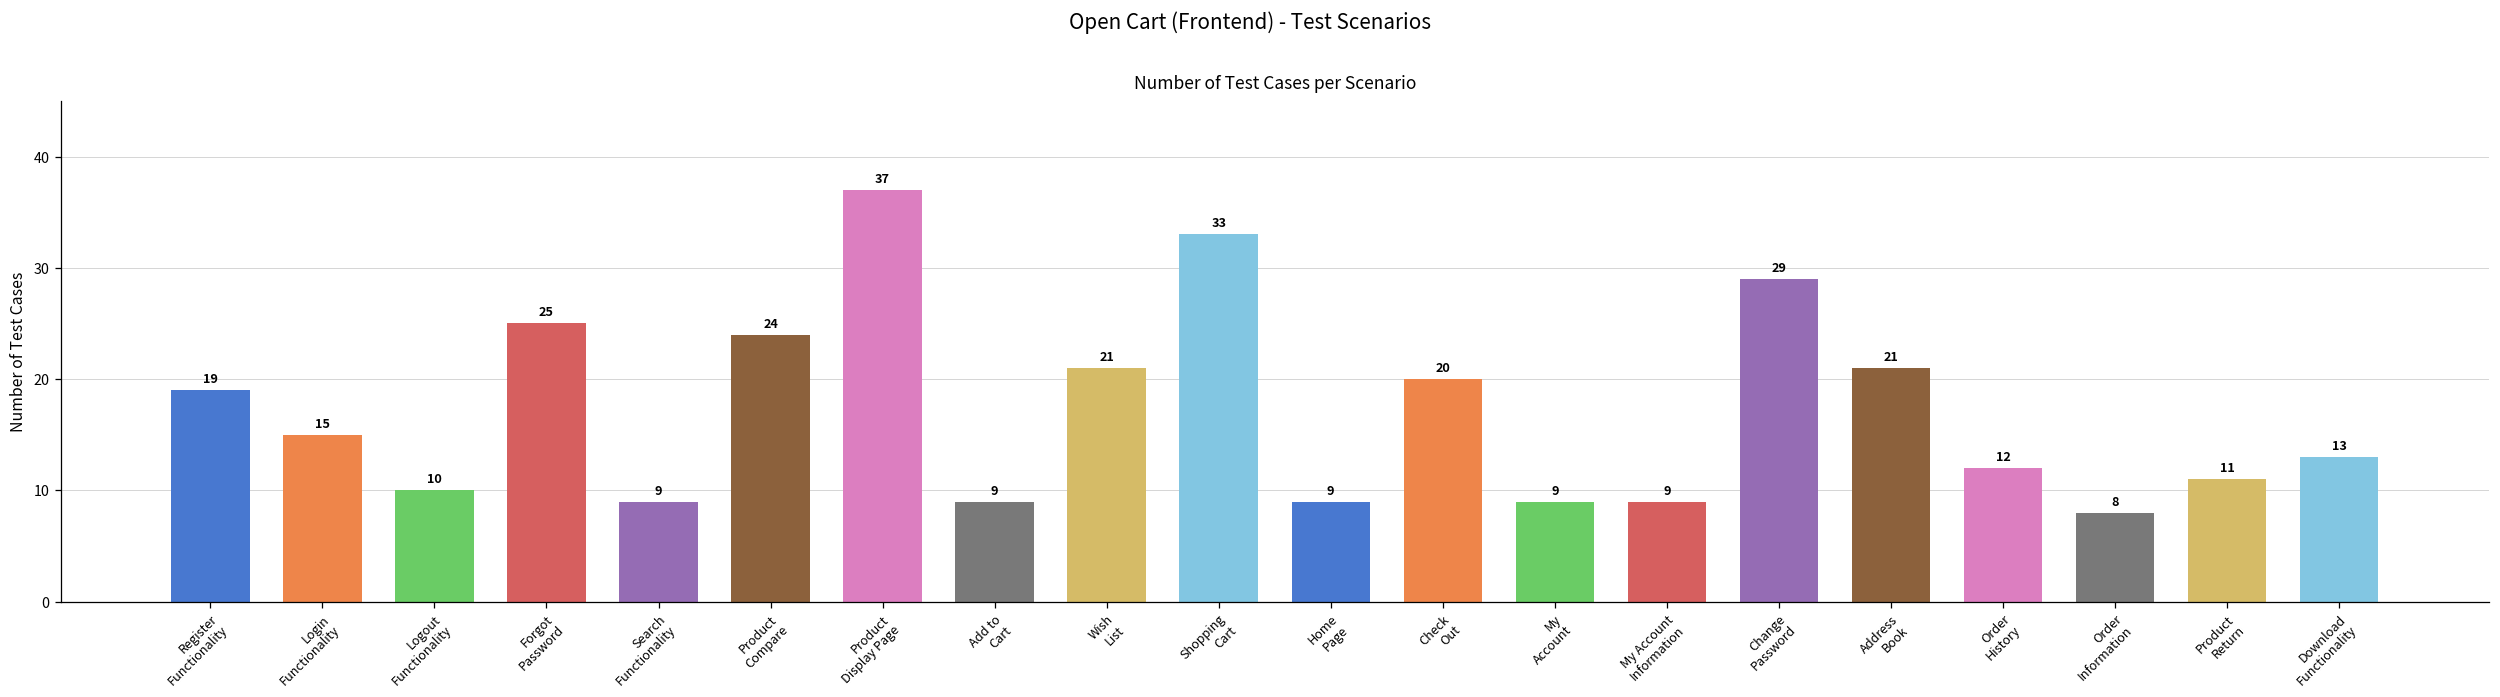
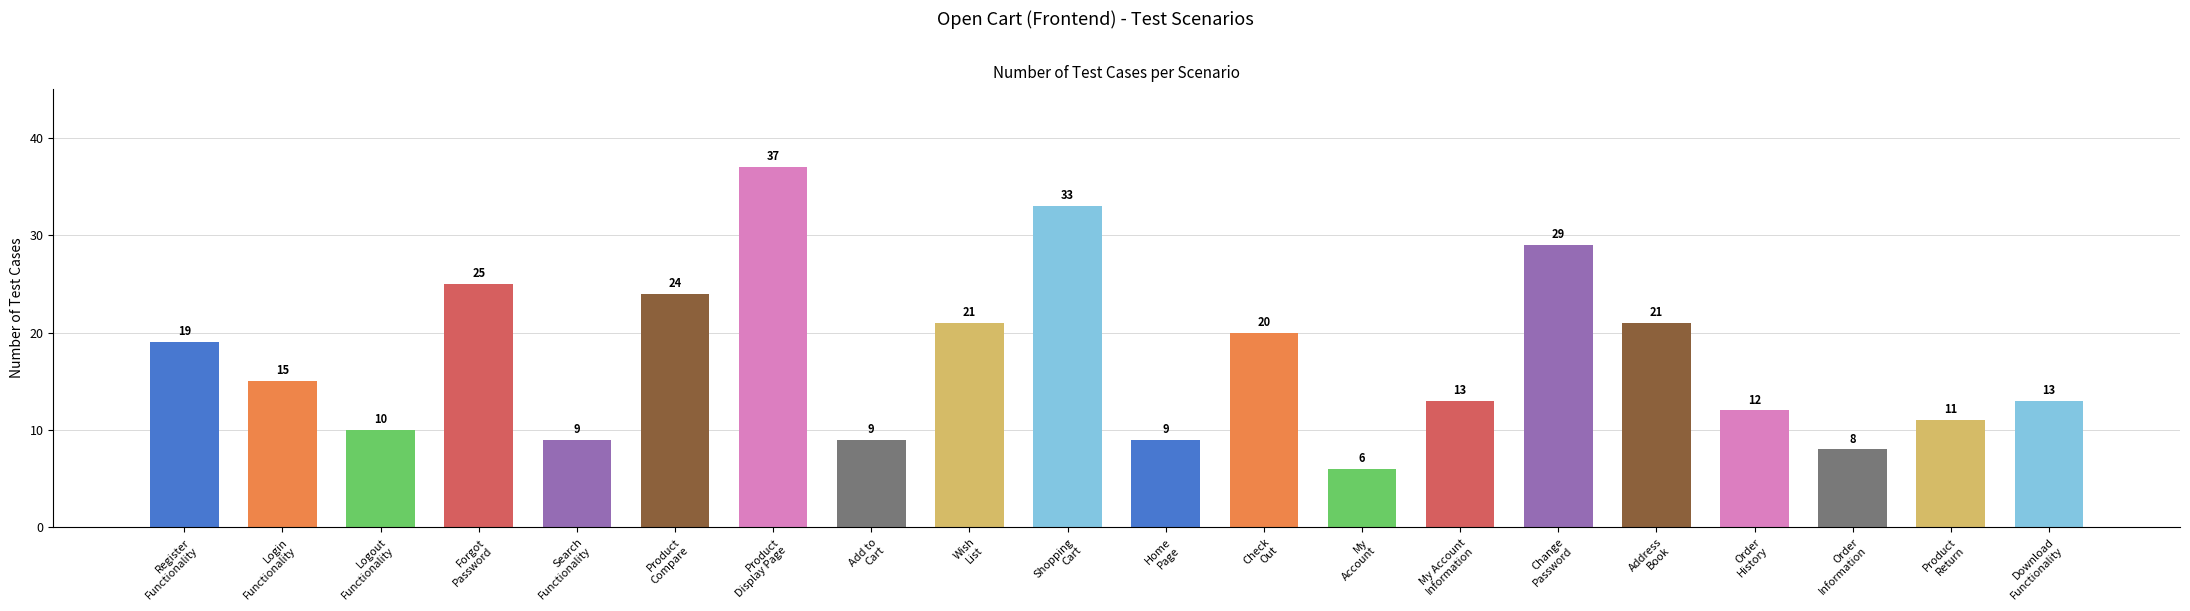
  {
    "Register Functionality": 19,
    "Login Functionality": 15,
    "Logout Functionality": 10,
    "Forgot Password": 25,
    "Search Functionality": 9,
    "Product Compare": 24,
    "Product Display Page": 37,
    "Add to Cart": 9,
    "Wish List": 21,
    "Shopping Cart": 33,
    "Home Page": 9,
    "Check Out": 20,
-   "My Account": 9,
-   "My Account Information": 9,
+   "My Account": 6,
+   "My Account Information": 13,
    "Change Password": 29,
    "Address Book": 21,
    "Order History": 12,
    "Order Information": 8,
    "Product Return": 11,
    "Download Functionality": 13
  }
